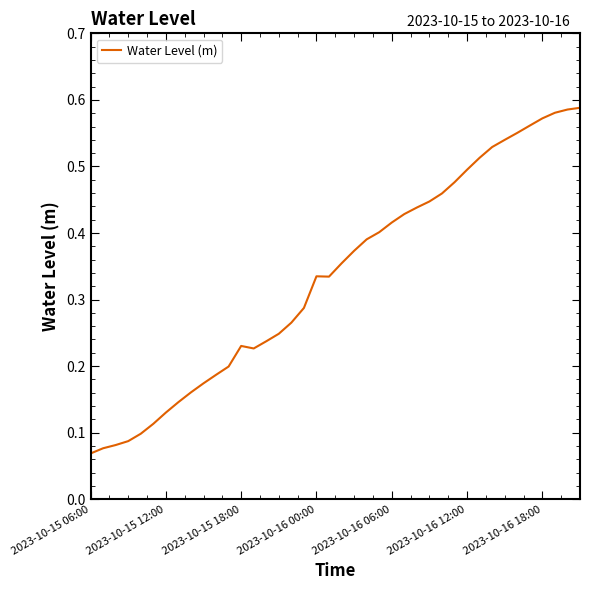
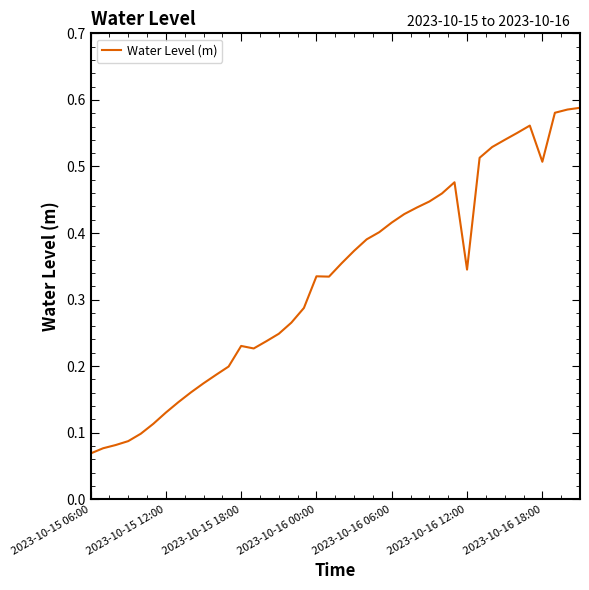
  {
    "2023-10-15 06:00": 0.07,
    "2023-10-15 12:00": 0.13,
    "2023-10-15 18:00": 0.23,
    "2023-10-16 00:00": 0.33,
    "2023-10-16 06:00": 0.42,
-   "2023-10-16 12:00": 0.50,
-   "2023-10-16 18:00": 0.57
+   "2023-10-16 12:00": 0.35,
+   "2023-10-16 18:00": 0.51
  }
